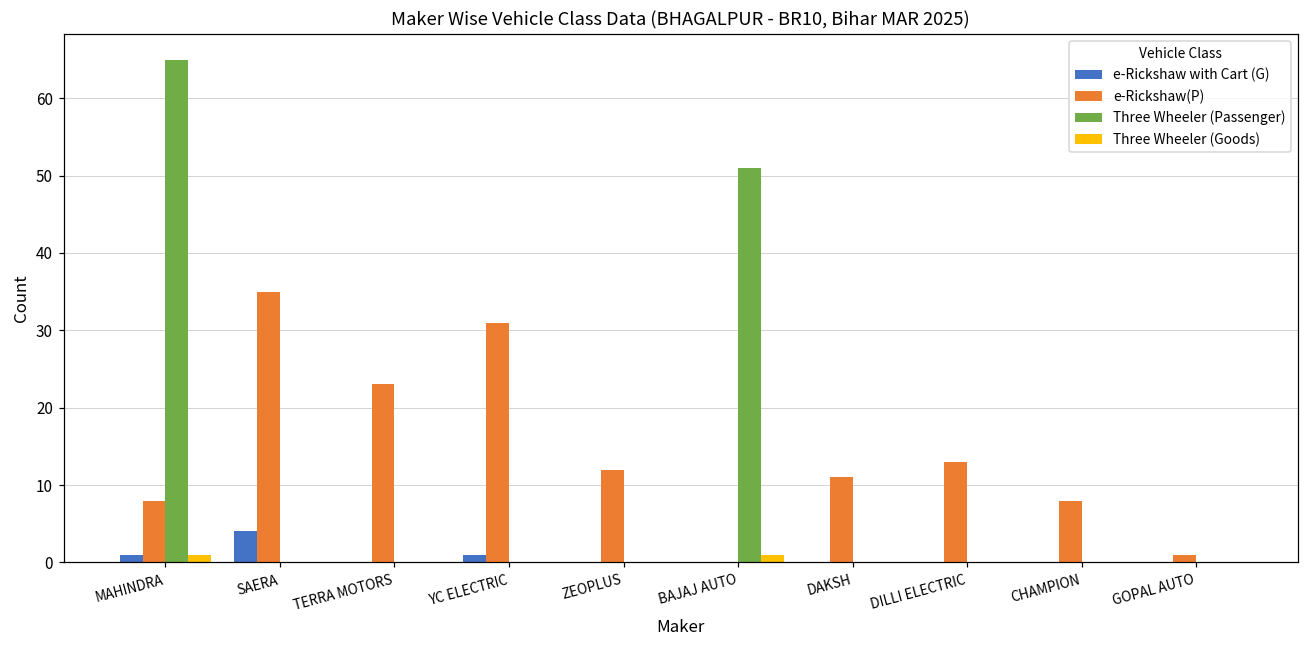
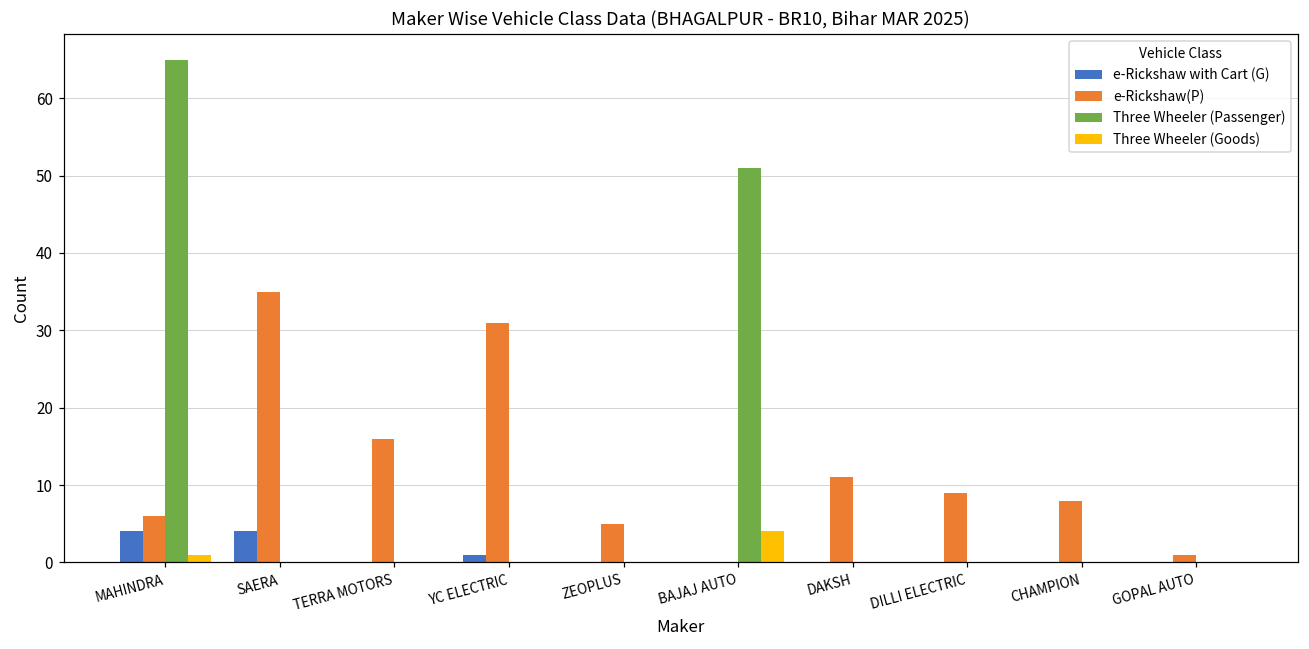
  {
    "e-Rickshaw with Cart (G)": {
-     "MAHINDRA": 1,
+     "MAHINDRA": 4,
      "SAERA": 4,
      "TERRA MOTORS": 0,
      "YC ELECTRIC": 1,
      "ZEOPLUS": 0,
      "BAJAJ AUTO": 0,
      "DAKSH": 0,
      "DILLI ELECTRIC": 0,
      "CHAMPION": 0,
      "GOPAL AUTO": 0
    },
    "e-Rickshaw(P)": {
-     "MAHINDRA": 8,
+     "MAHINDRA": 6,
      "SAERA": 35,
-     "TERRA MOTORS": 23,
+     "TERRA MOTORS": 16,
      "YC ELECTRIC": 31,
-     "ZEOPLUS": 12,
+     "ZEOPLUS": 5,
      "BAJAJ AUTO": 0,
      "DAKSH": 11,
-     "DILLI ELECTRIC": 13,
+     "DILLI ELECTRIC": 9,
      "CHAMPION": 8,
      "GOPAL AUTO": 1
    },
    "Three Wheeler (Passenger)": {
      "MAHINDRA": 65,
      "SAERA": 0,
      "TERRA MOTORS": 0,
      "YC ELECTRIC": 0,
      "ZEOPLUS": 0,
      "BAJAJ AUTO": 51,
      "DAKSH": 0,
      "DILLI ELECTRIC": 0,
      "CHAMPION": 0,
      "GOPAL AUTO": 0
    },
    "Three Wheeler (Goods)": {
      "MAHINDRA": 1,
      "SAERA": 0,
      "TERRA MOTORS": 0,
      "YC ELECTRIC": 0,
      "ZEOPLUS": 0,
-     "BAJAJ AUTO": 1,
+     "BAJAJ AUTO": 4,
      "DAKSH": 0,
      "DILLI ELECTRIC": 0,
      "CHAMPION": 0,
      "GOPAL AUTO": 0
    }
  }
